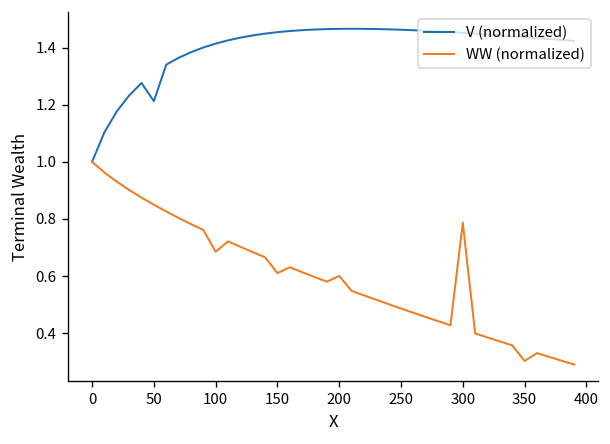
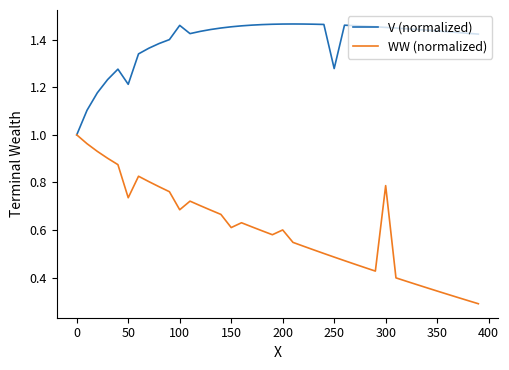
  {
    "V (normalized)": {
      "50": 1.21,
-     "100": 1.41,
+     "100": 1.46,
      "150": 1.45,
      "200": 1.47,
-     "250": 1.46
+     "250": 1.28
    },
    "WW (normalized)": {
-     "50": 0.85,
+     "50": 0.74,
      "100": 0.69,
      "150": 0.61,
      "200": 0.60,
      "250": 0.49,
      "300": 0.79,
-     "350": 0.30
+     "350": 0.34
    }
  }
